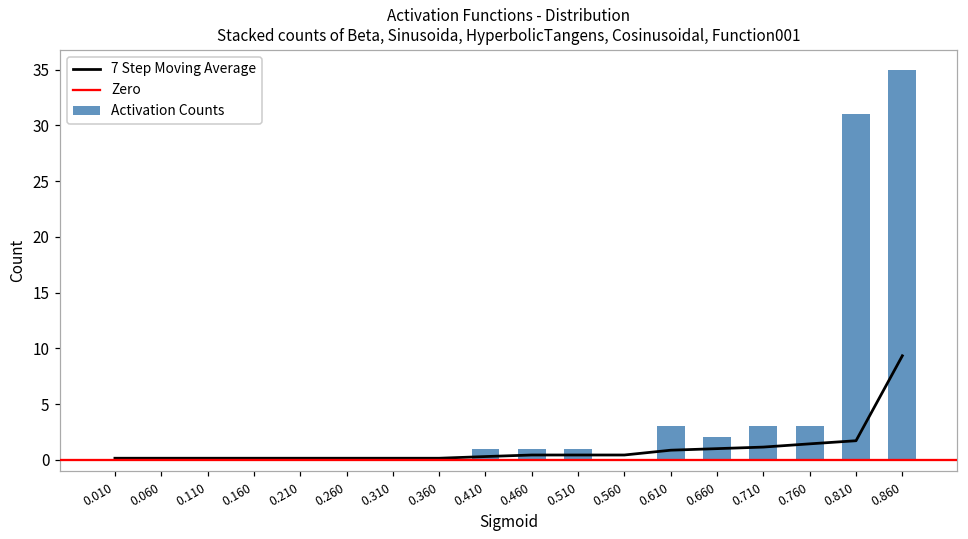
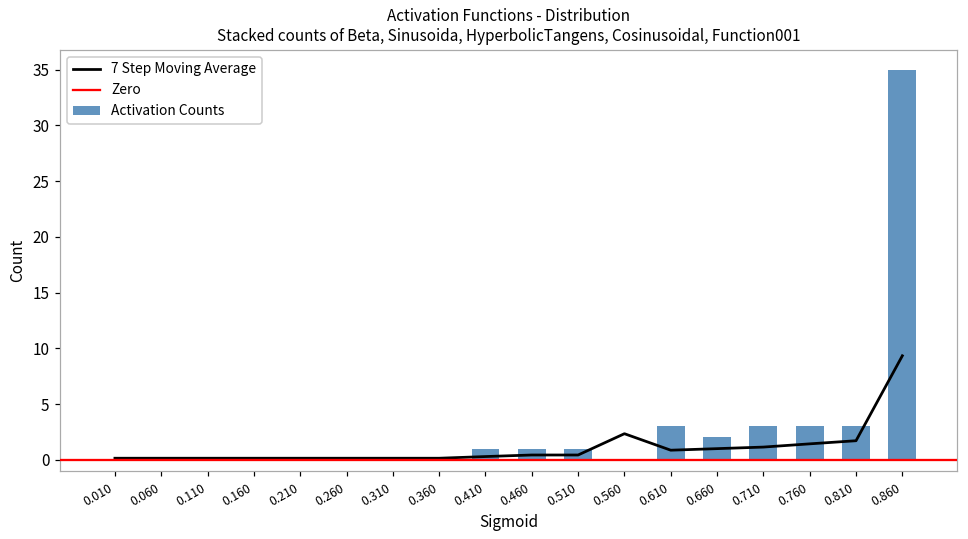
  {
    "Activation Counts": {
      "0.010": 0,
      "0.060": 0,
      "0.110": 0,
      "0.160": 0,
      "0.210": 0,
      "0.260": 0,
      "0.310": 0,
      "0.360": 0,
      "0.410": 1,
      "0.460": 1,
      "0.510": 1,
      "0.560": 0,
      "0.610": 3,
      "0.660": 2,
      "0.710": 3,
      "0.760": 3,
-     "0.810": 31,
+     "0.810": 3,
      "0.860": 35
    },
    "7 Step Moving Average": {
      "0.010": 0.1,
      "0.060": 0.1,
      "0.110": 0.1,
      "0.160": 0.1,
      "0.210": 0.1,
      "0.260": 0.1,
      "0.310": 0.1,
      "0.360": 0.1,
      "0.410": 0.3,
      "0.460": 0.4,
      "0.510": 0.4,
-     "0.560": 0.4,
+     "0.560": 2.3,
      "0.610": 0.9,
      "0.660": 1.0,
      "0.710": 1.1,
      "0.760": 1.4,
      "0.810": 1.7,
      "0.860": 9.3
    }
  }
